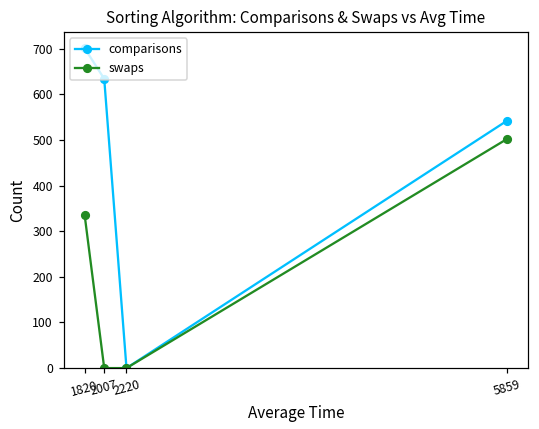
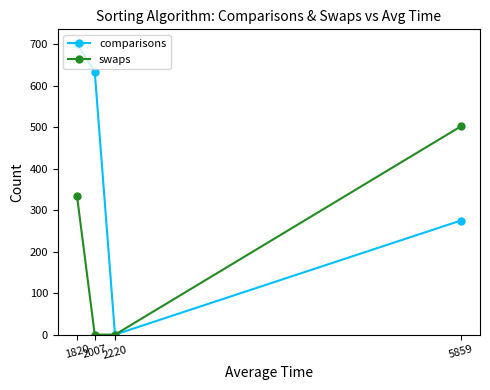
  {
    "comparisons": {
      "2007": 630,
-     "5859": 540
+     "5859": 280
    },
    "swaps": {
      "1820": 340,
      "2007": 0,
      "5859": 500
    }
  }
